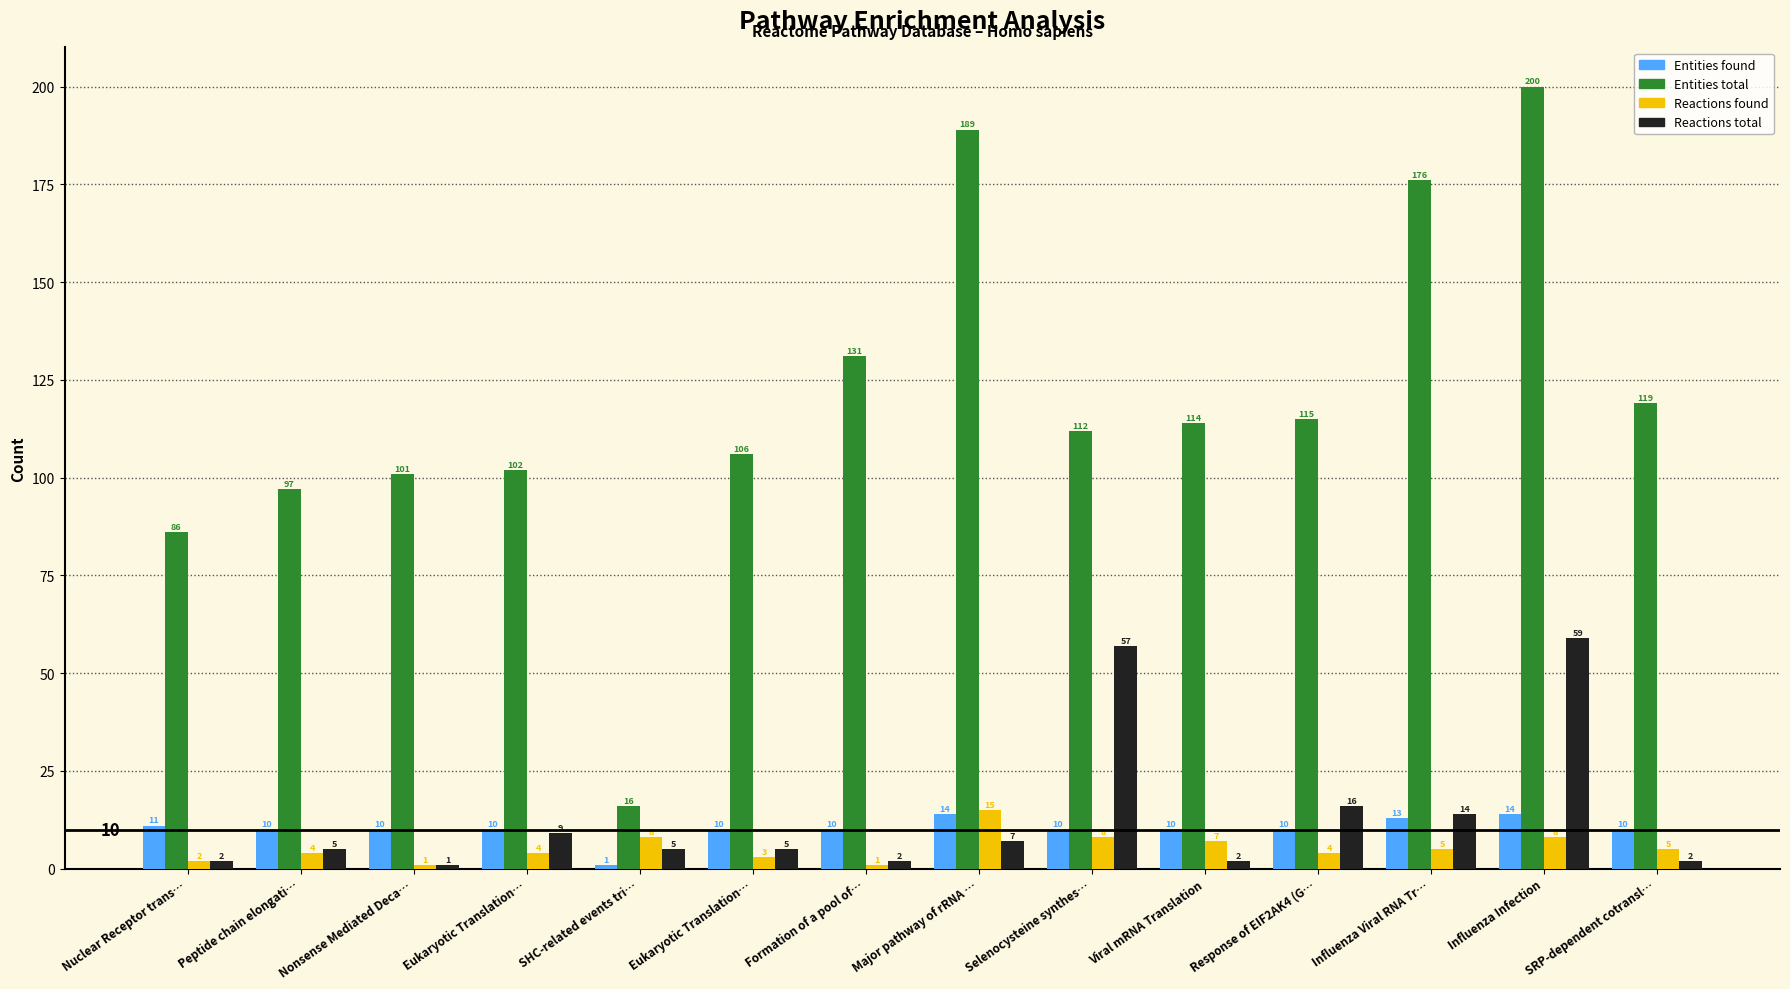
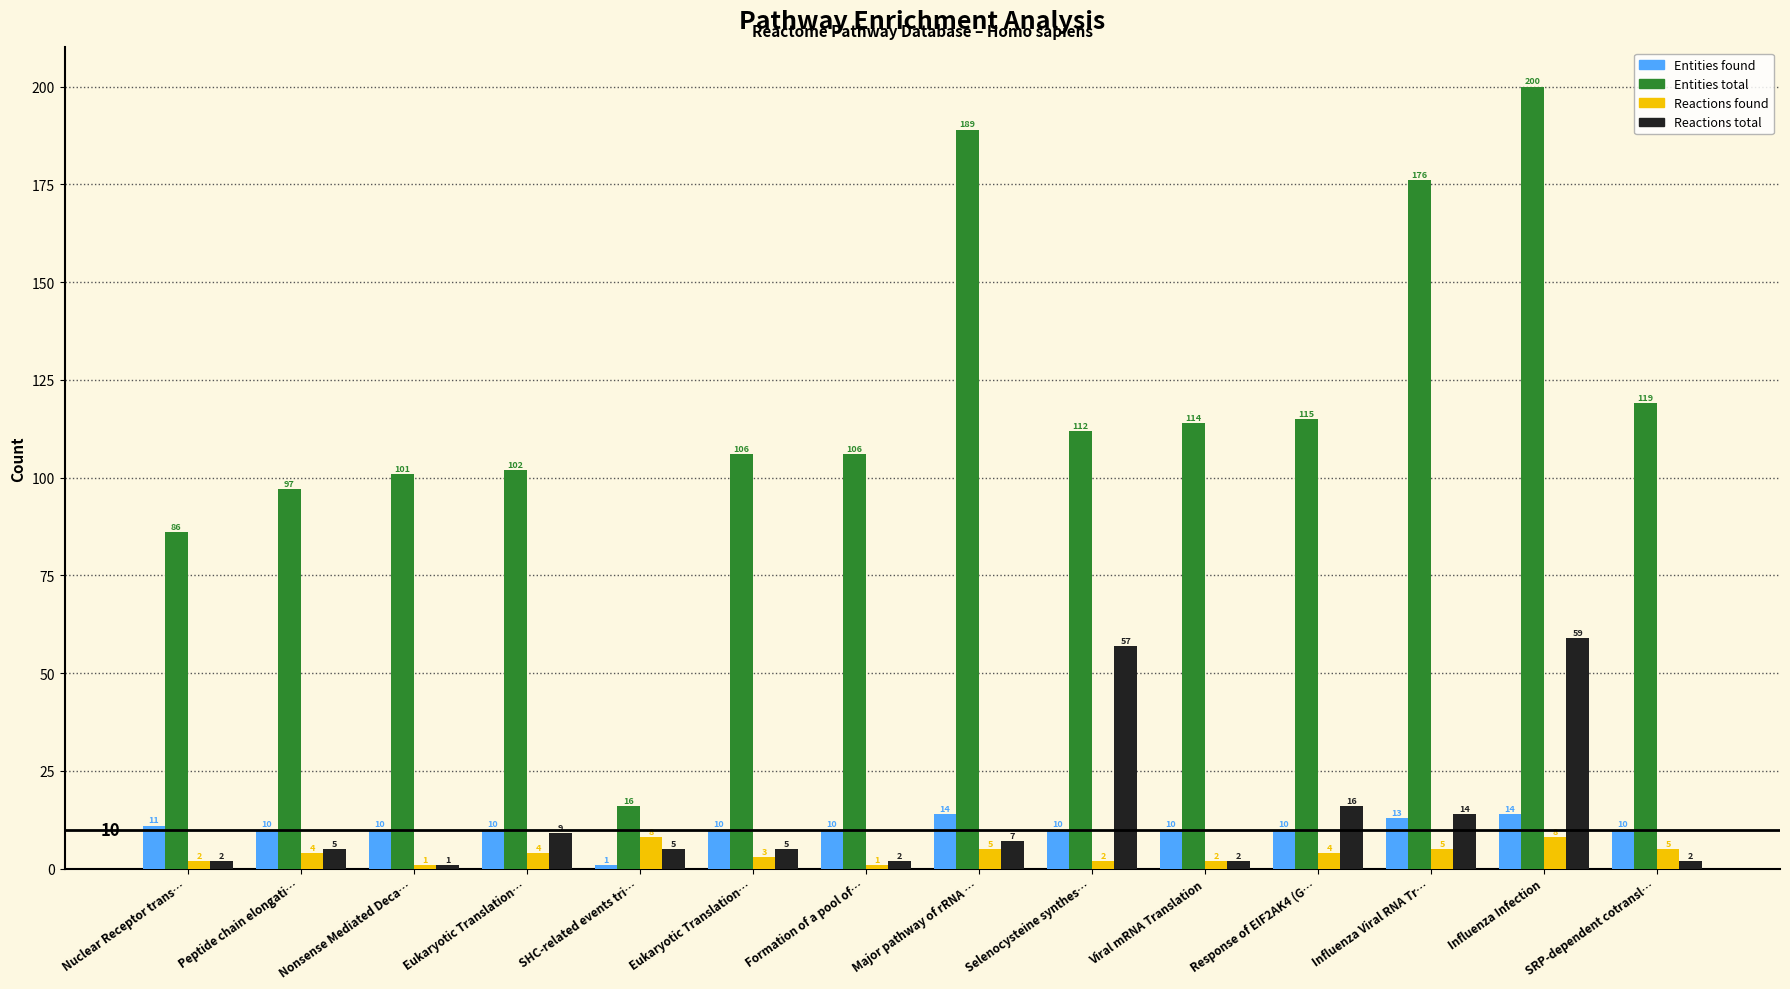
  {
    "Entities found": {
      "Nuclear Receptor trans…": 11,
      "Peptide chain elongati…": 10,
      "Nonsense Mediated Deca…": 10,
      "SHC-related events tri…": 1,
      "Formation of a pool of…": 10,
      "Major pathway of rRNA …": 14,
      "Selenocysteine synthes…": 10,
      "Viral mRNA Translation": 10,
      "Response of EIF2AK4 (G…": 10,
      "Influenza Viral RNA Tr…": 13,
      "Influenza Infection": 14,
      "SRP-dependent cotransl…": 10
    },
    "Entities total": {
      "Nuclear Receptor trans…": 86,
      "Peptide chain elongati…": 97,
      "Nonsense Mediated Deca…": 101,
      "SHC-related events tri…": 16,
-     "Formation of a pool of…": 131,
+     "Formation of a pool of…": 106,
      "Major pathway of rRNA …": 189,
      "Selenocysteine synthes…": 112,
      "Viral mRNA Translation": 114,
      "Response of EIF2AK4 (G…": 115,
      "Influenza Viral RNA Tr…": 176,
      "Influenza Infection": 200,
      "SRP-dependent cotransl…": 119
    },
    "Reactions found": {
      "Nuclear Receptor trans…": 2,
      "Peptide chain elongati…": 4,
      "Nonsense Mediated Deca…": 1,
      "SHC-related events tri…": 8,
      "Formation of a pool of…": 1,
-     "Major pathway of rRNA …": 15,
-     "Selenocysteine synthes…": 8,
-     "Viral mRNA Translation": 7,
+     "Major pathway of rRNA …": 5,
+     "Selenocysteine synthes…": 2,
+     "Viral mRNA Translation": 2,
      "Response of EIF2AK4 (G…": 4,
      "Influenza Viral RNA Tr…": 5,
      "Influenza Infection": 8,
      "SRP-dependent cotransl…": 5
    },
    "Reactions total": {
      "Nuclear Receptor trans…": 2,
      "Peptide chain elongati…": 5,
      "Nonsense Mediated Deca…": 1,
      "SHC-related events tri…": 5,
      "Formation of a pool of…": 2,
      "Major pathway of rRNA …": 7,
      "Selenocysteine synthes…": 57,
      "Viral mRNA Translation": 2,
      "Response of EIF2AK4 (G…": 16,
      "Influenza Viral RNA Tr…": 14,
      "Influenza Infection": 59,
      "SRP-dependent cotransl…": 2
    }
  }
